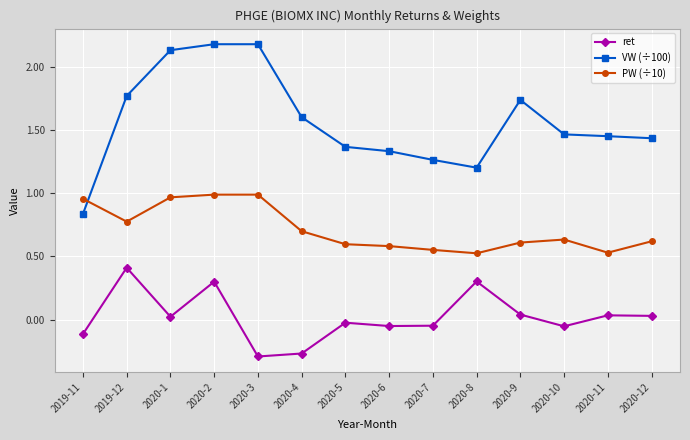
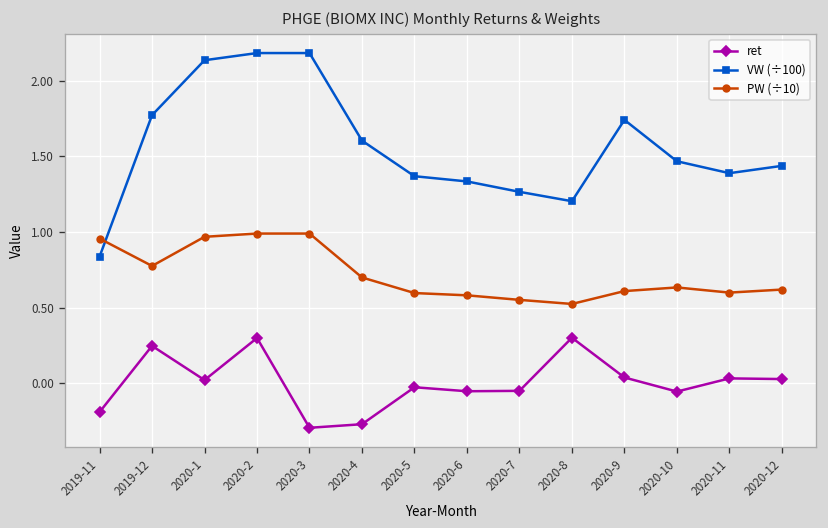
  {
    "ret": {
-     "2019-11": -0.12,
-     "2019-12": 0.41,
+     "2019-11": -0.19,
+     "2019-12": 0.25,
      "2020-1": 0.02,
      "2020-2": 0.30,
      "2020-3": -0.29,
      "2020-4": -0.27,
      "2020-5": -0.03,
      "2020-6": -0.05,
      "2020-7": -0.05,
      "2020-8": 0.30,
      "2020-9": 0.04,
      "2020-10": -0.05,
      "2020-11": 0.03,
      "2020-12": 0.03
    },
    "VW (÷100)": {
      "2019-11": 0.84,
      "2019-12": 1.77,
      "2020-1": 2.13,
      "2020-2": 2.18,
      "2020-3": 2.18,
      "2020-4": 1.60,
      "2020-5": 1.37,
      "2020-6": 1.33,
      "2020-7": 1.27,
      "2020-8": 1.20,
      "2020-9": 1.74,
      "2020-10": 1.47,
-     "2020-11": 1.45,
+     "2020-11": 1.39,
      "2020-12": 1.44
    },
    "PW (÷10)": {
      "2019-11": 0.96,
      "2019-12": 0.78,
      "2020-1": 0.97,
      "2020-2": 0.99,
      "2020-3": 0.99,
      "2020-4": 0.70,
      "2020-5": 0.60,
      "2020-6": 0.58,
      "2020-7": 0.55,
      "2020-8": 0.53,
      "2020-9": 0.61,
      "2020-10": 0.63,
-     "2020-11": 0.53,
+     "2020-11": 0.60,
      "2020-12": 0.62
    }
  }
